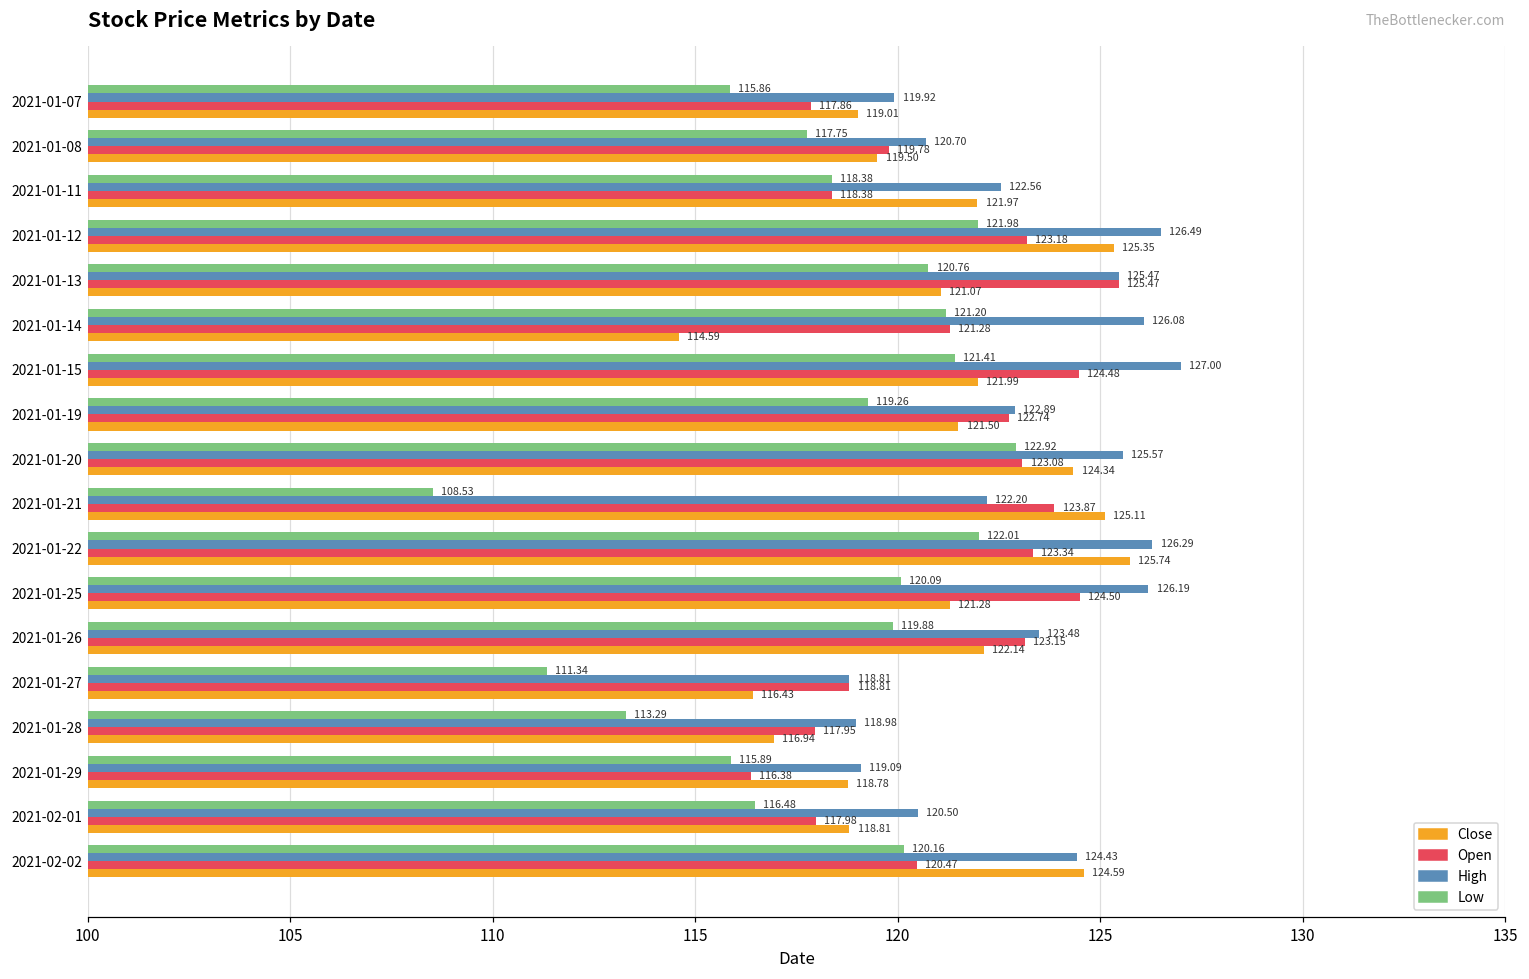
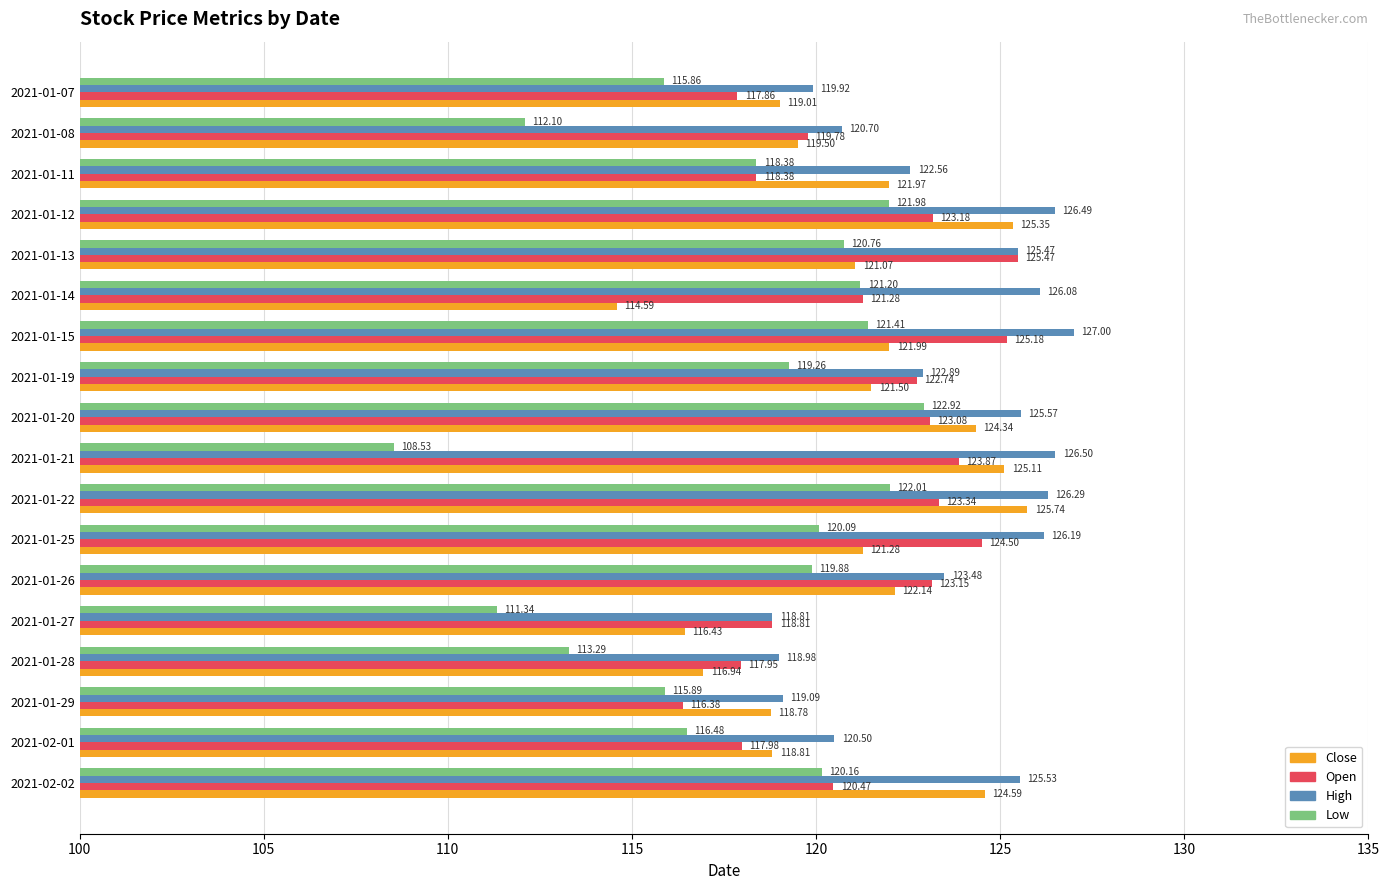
  {
    "Close": {
      "2021-01-07": 119.01,
      "2021-01-11": 121.97,
      "2021-01-12": 125.35,
      "2021-01-13": 121.07,
      "2021-01-14": 114.59,
      "2021-01-15": 121.99,
      "2021-01-19": 121.50,
      "2021-01-20": 124.34,
      "2021-01-21": 125.11,
      "2021-01-22": 125.74,
      "2021-01-25": 121.28,
      "2021-01-26": 122.14,
      "2021-01-27": 116.43,
      "2021-01-28": 116.94,
      "2021-01-29": 118.78,
      "2021-02-01": 118.81,
      "2021-02-02": 124.59
    },
    "Open": {
      "2021-01-07": 117.86,
      "2021-01-11": 118.38,
      "2021-01-12": 123.18,
      "2021-01-14": 121.28,
-     "2021-01-15": 124.48,
+     "2021-01-15": 125.18,
      "2021-01-20": 123.08,
      "2021-01-21": 123.87,
      "2021-01-22": 123.34,
      "2021-01-25": 124.50,
      "2021-01-28": 117.95,
      "2021-01-29": 116.38,
      "2021-02-01": 117.98,
      "2021-02-02": 120.47
    },
    "High": {
      "2021-01-07": 119.92,
      "2021-01-08": 120.70,
      "2021-01-11": 122.56,
      "2021-01-12": 126.49,
      "2021-01-14": 126.08,
      "2021-01-15": 127.00,
      "2021-01-20": 125.57,
-     "2021-01-21": 122.20,
+     "2021-01-21": 126.50,
      "2021-01-22": 126.29,
      "2021-01-25": 126.19,
      "2021-01-28": 118.98,
      "2021-01-29": 119.09,
      "2021-02-01": 120.50,
-     "2021-02-02": 124.43
+     "2021-02-02": 125.53
    },
    "Low": {
      "2021-01-07": 115.86,
-     "2021-01-08": 117.75,
+     "2021-01-08": 112.10,
      "2021-01-11": 118.38,
      "2021-01-12": 121.98,
      "2021-01-13": 120.76,
      "2021-01-14": 121.20,
      "2021-01-15": 121.41,
      "2021-01-19": 119.26,
      "2021-01-20": 122.92,
      "2021-01-21": 108.53,
      "2021-01-22": 122.01,
      "2021-01-25": 120.09,
      "2021-01-26": 119.88,
      "2021-01-27": 111.34,
      "2021-01-28": 113.29,
      "2021-01-29": 115.89,
      "2021-02-01": 116.48,
      "2021-02-02": 120.16
    }
  }
